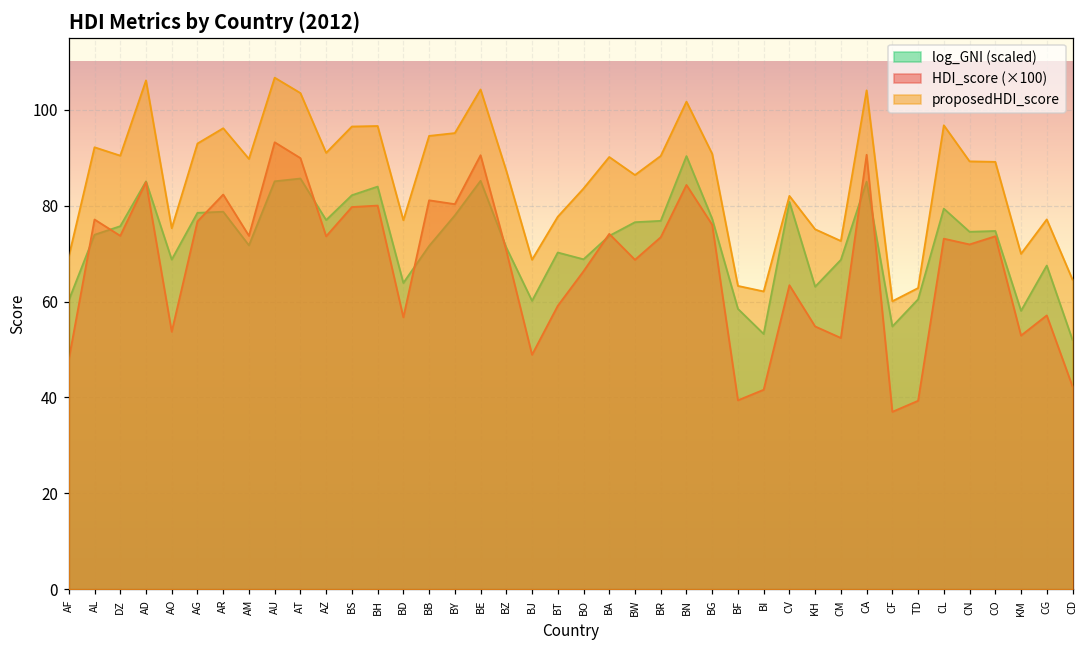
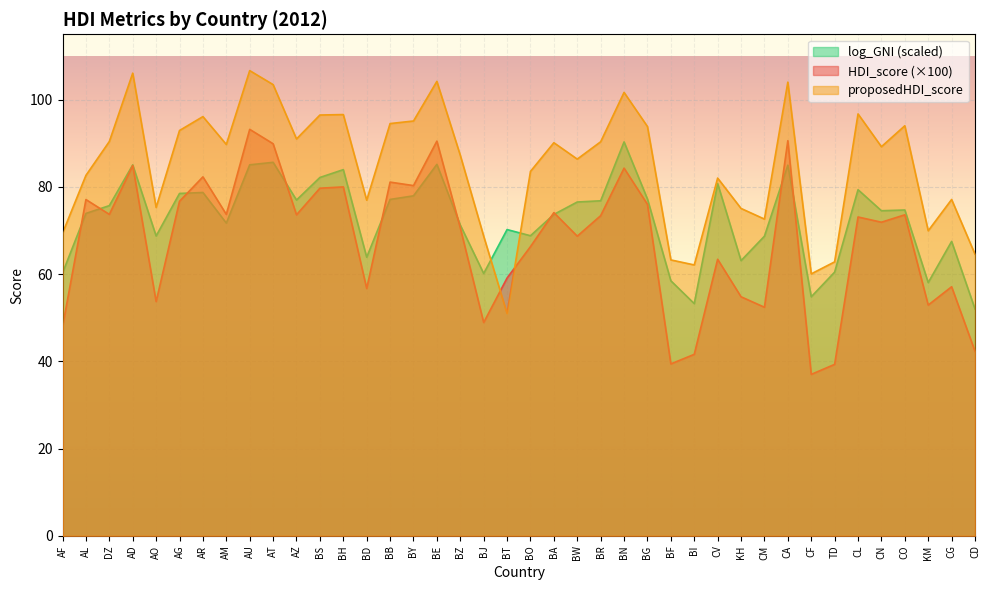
  {
    "log_GNI (scaled)": {
      "AF": 60,
      "AL": 74,
      "DZ": 76,
      "AO": 69,
      "AG": 78,
      "AR": 79,
      "AM": 72,
      "AU": 85,
      "AT": 86,
      "AZ": 77,
      "BS": 82,
      "BH": 84,
      "BD": 64,
-     "BB": 72,
+     "BB": 77,
      "BY": 78,
      "BE": 85,
      "BZ": 71,
      "BJ": 60,
      "BT": 70,
      "BO": 69,
      "BW": 77,
      "BR": 77,
      "BN": 90,
      "BG": 77,
      "BF": 58,
      "BI": 53,
      "CV": 81,
      "KH": 63,
      "CM": 69,
      "CA": 85,
      "CF": 55,
      "TD": 60,
      "CL": 79,
      "CN": 75,
      "CO": 75,
      "KM": 58,
      "CG": 67,
      "CD": 52
    },
    "HDI_score (×100)": {
      "AF": 48,
      "AL": 77,
      "DZ": 74,
      "AO": 54,
      "AG": 77,
      "AR": 82,
      "AM": 74,
      "AU": 93,
      "AT": 90,
      "AZ": 74,
      "BS": 80,
      "BH": 80,
      "BD": 57,
      "BB": 81,
      "BY": 80,
      "BE": 91,
      "BZ": 71,
      "BJ": 49,
      "BT": 59,
      "BO": 66,
      "BW": 69,
      "BR": 73,
      "BN": 84,
      "BG": 76,
      "BF": 39,
      "BI": 42,
      "CV": 63,
      "KH": 55,
      "CM": 52,
      "CA": 91,
      "CF": 37,
      "TD": 39,
      "CL": 73,
      "CN": 72,
      "CO": 74,
      "KM": 53,
      "CG": 57,
      "CD": 42
    },
    "proposedHDI_score": {
      "AF": 69,
-     "AL": 92,
+     "AL": 83,
      "DZ": 90,
      "AD": 106,
      "AO": 75,
      "AG": 93,
      "AR": 96,
      "AM": 90,
      "AU": 107,
      "AT": 103,
      "AZ": 91,
      "BS": 96,
      "BH": 97,
      "BD": 77,
      "BB": 95,
      "BY": 95,
      "BE": 104,
      "BZ": 87,
      "BJ": 69,
-     "BT": 78,
+     "BT": 51,
      "BO": 84,
      "BA": 90,
      "BW": 86,
      "BR": 90,
      "BN": 102,
-     "BG": 91,
+     "BG": 94,
      "BF": 63,
      "BI": 62,
      "CV": 82,
      "KH": 75,
      "CM": 73,
      "CA": 104,
      "CF": 60,
      "TD": 63,
      "CL": 97,
      "CN": 89,
-     "CO": 89,
+     "CO": 94,
      "KM": 70,
      "CG": 77,
      "CD": 65
    }
  }
